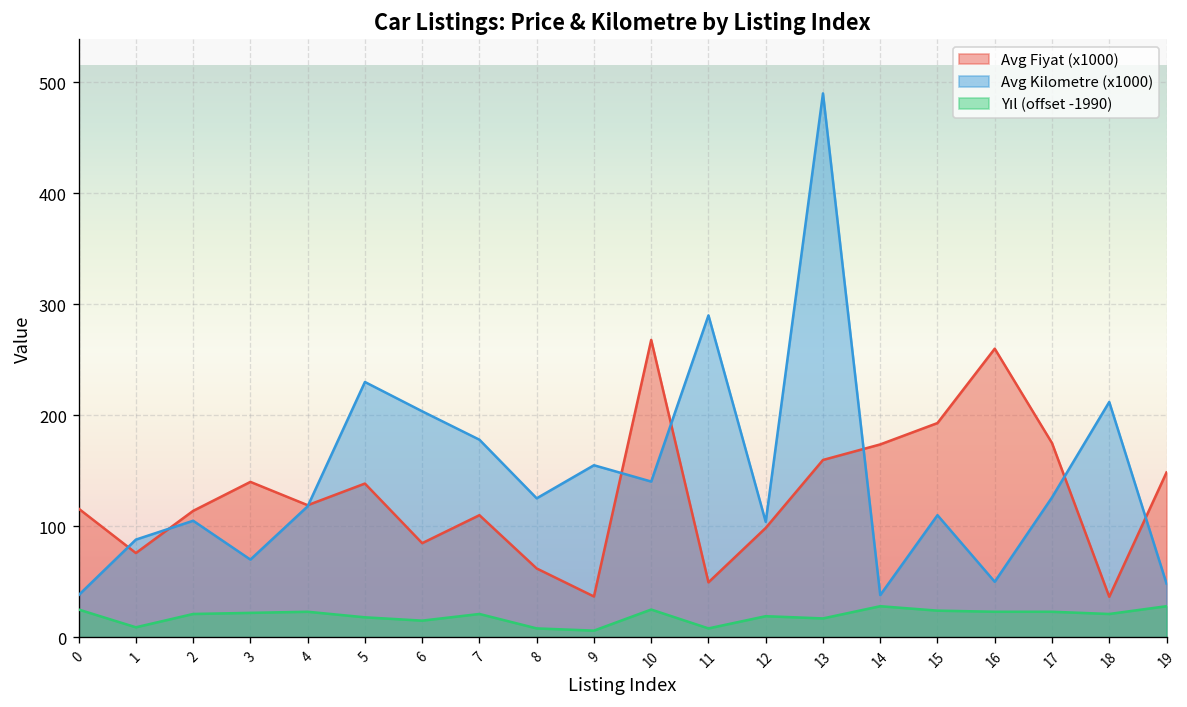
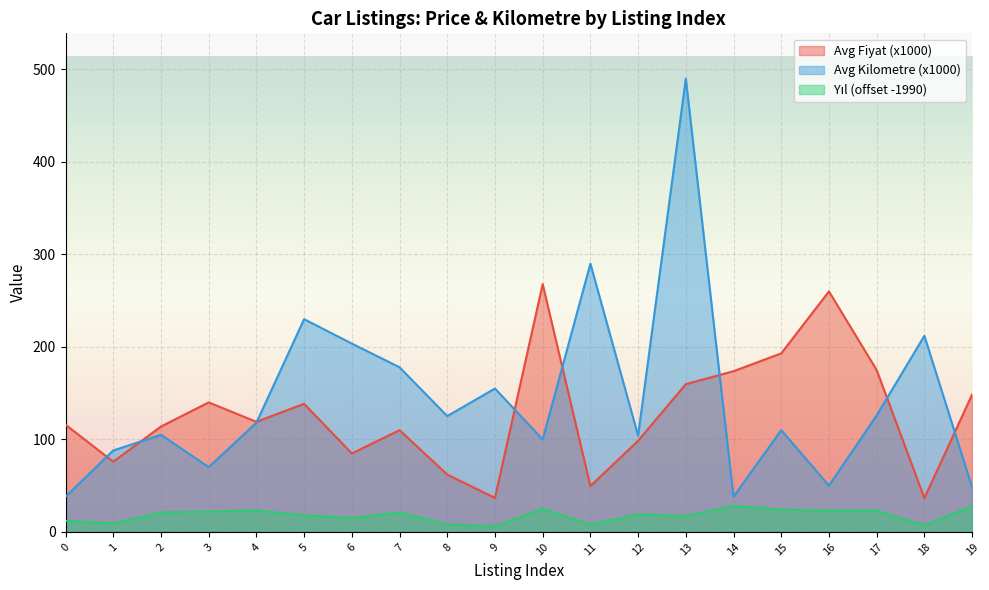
  {
    "Avg Fiyat (x1000)": {
      "0": 120,
      "1": 80,
      "2": 110,
      "3": 140,
      "5": 140,
      "6": 80,
      "7": 110,
      "8": 60,
      "9": 40,
      "10": 270,
      "11": 50,
      "12": 100,
      "13": 160,
      "14": 170,
      "15": 190,
      "16": 260,
      "17": 170,
      "18": 40,
      "19": 150
    },
    "Avg Kilometre (x1000)": {
      "0": 40,
      "1": 90,
      "2": 110,
      "3": 70,
      "5": 230,
      "6": 200,
      "7": 180,
      "8": 130,
      "9": 160,
-     "10": 140,
+     "10": 100,
      "11": 290,
      "12": 100,
      "13": 490,
      "14": 40,
      "15": 110,
      "16": 50,
      "17": 130,
      "18": 210,
      "19": 50
    },
    "Yıl (offset -1990)": {
-     "0": 30,
+     "0": 10,
      "1": 10,
      "2": 20,
      "3": 20,
      "4": 20,
      "5": 20,
      "6": 20,
      "7": 20,
      "8": 10,
      "9": 10,
      "10": 30,
      "11": 10,
      "12": 20,
      "13": 20,
      "14": 30,
      "15": 20,
      "16": 20,
      "17": 20,
-     "18": 20,
+     "18": 10,
      "19": 30
    }
  }
